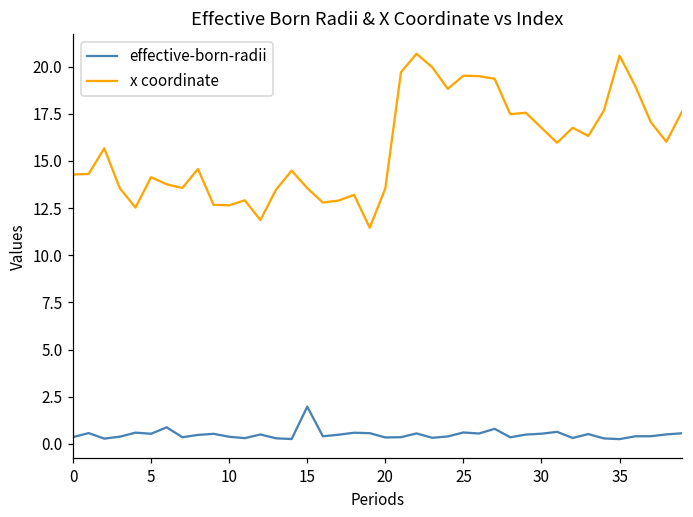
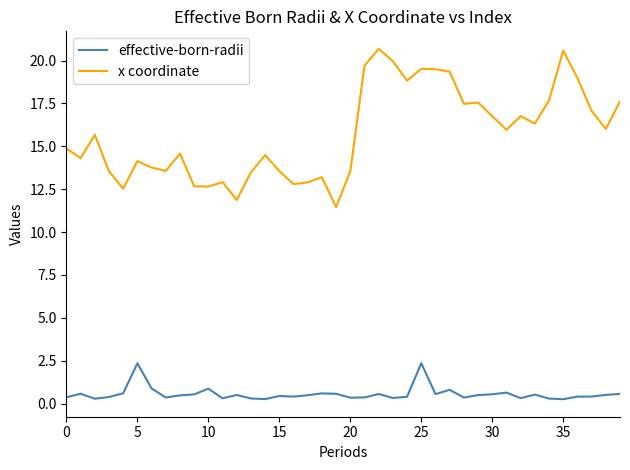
  {
    "effective-born-radii": {
      "0": 0.4,
-     "5": 0.5,
-     "10": 0.4,
-     "15": 2.0,
+     "5": 2.3,
+     "10": 0.9,
+     "15": 0.4,
      "20": 0.3,
-     "25": 0.6,
+     "25": 2.4,
      "30": 0.5,
      "35": 0.3
    },
    "x coordinate": {
-     "0": 14.3,
+     "0": 14.9,
      "5": 14.1,
      "10": 12.7,
      "15": 13.6,
      "20": 13.5,
      "25": 19.5,
      "30": 16.8,
      "35": 20.6
    }
  }
